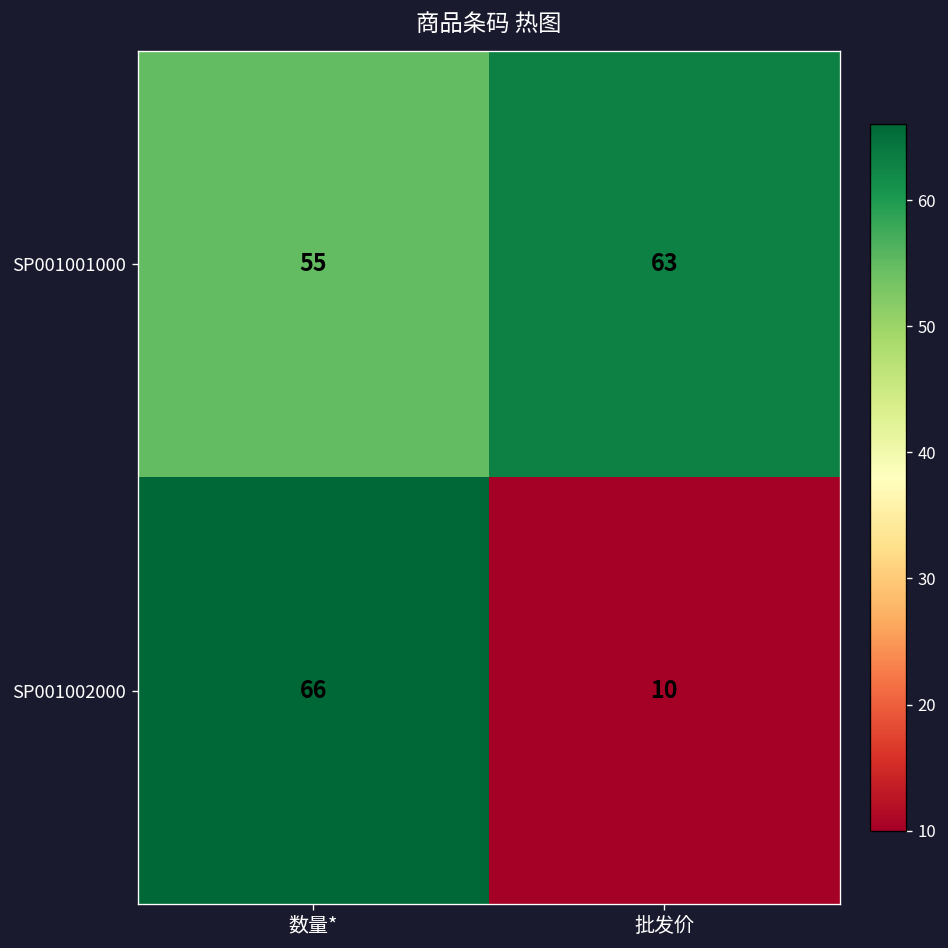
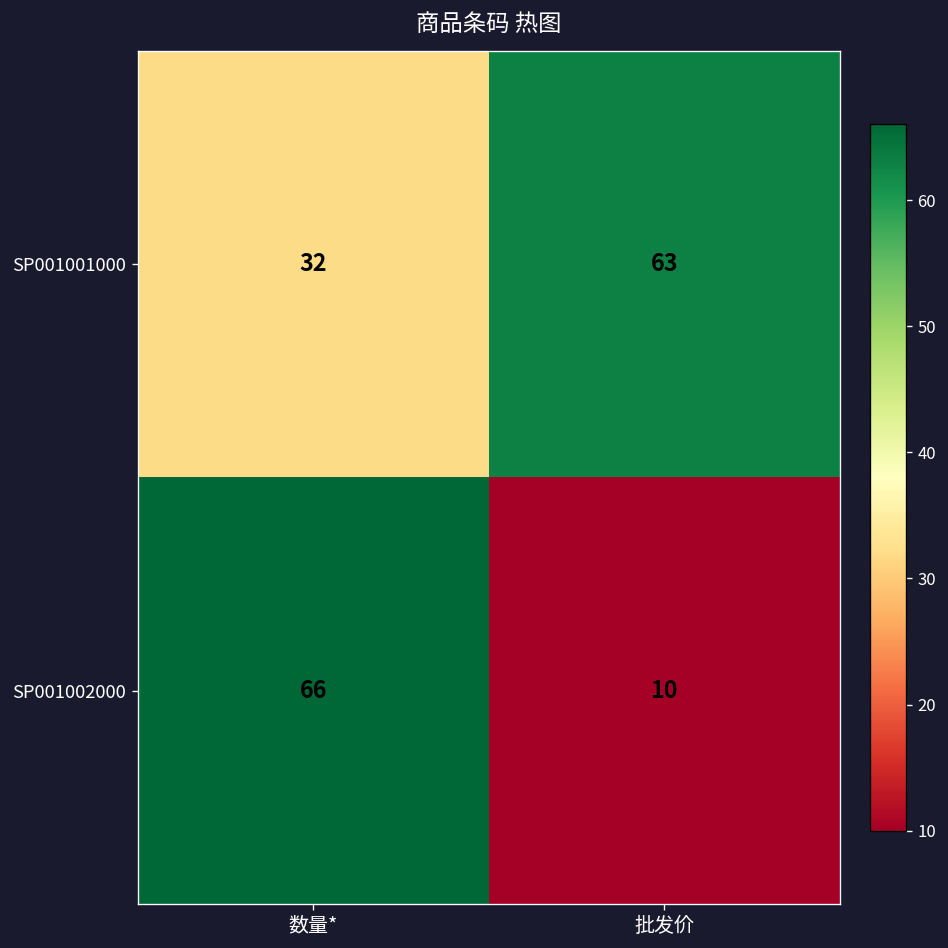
  {
    "SP001001000": {
-     "数量*": 55,
+     "数量*": 32,
      "批发价": 63
    },
    "SP001002000": {
      "数量*": 66,
      "批发价": 10
    }
  }
